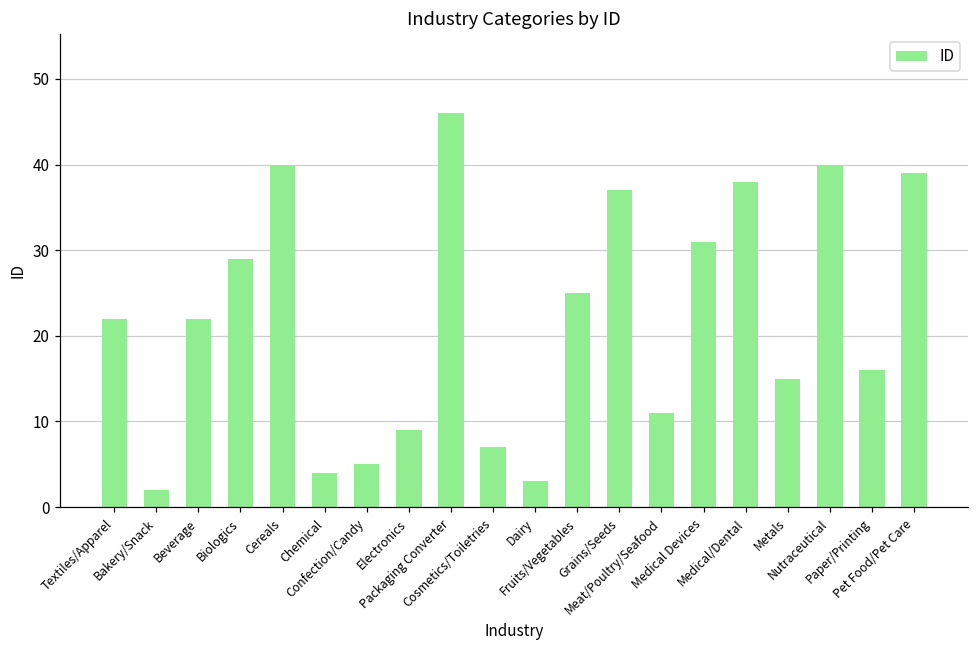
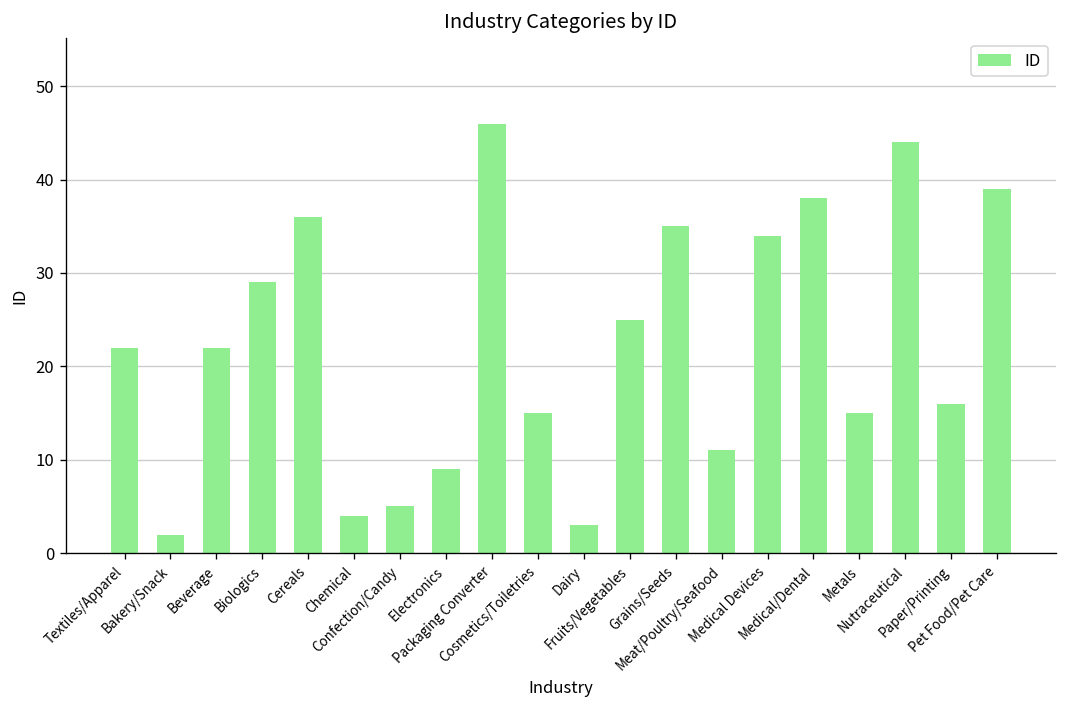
  {
    "Textiles/Apparel": 22,
    "Bakery/Snack": 2,
    "Beverage": 22,
    "Biologics": 29,
-   "Cereals": 40,
+   "Cereals": 36,
    "Chemical": 4,
    "Confection/Candy": 5,
    "Electronics": 9,
    "Packaging Converter": 46,
-   "Cosmetics/Toiletries": 7,
+   "Cosmetics/Toiletries": 15,
    "Dairy": 3,
    "Fruits/Vegetables": 25,
-   "Grains/Seeds": 37,
+   "Grains/Seeds": 35,
    "Meat/Poultry/Seafood": 11,
-   "Medical Devices": 31,
+   "Medical Devices": 34,
    "Medical/Dental": 38,
    "Metals": 15,
-   "Nutraceutical": 40,
+   "Nutraceutical": 44,
    "Paper/Printing": 16,
    "Pet Food/Pet Care": 39
  }
